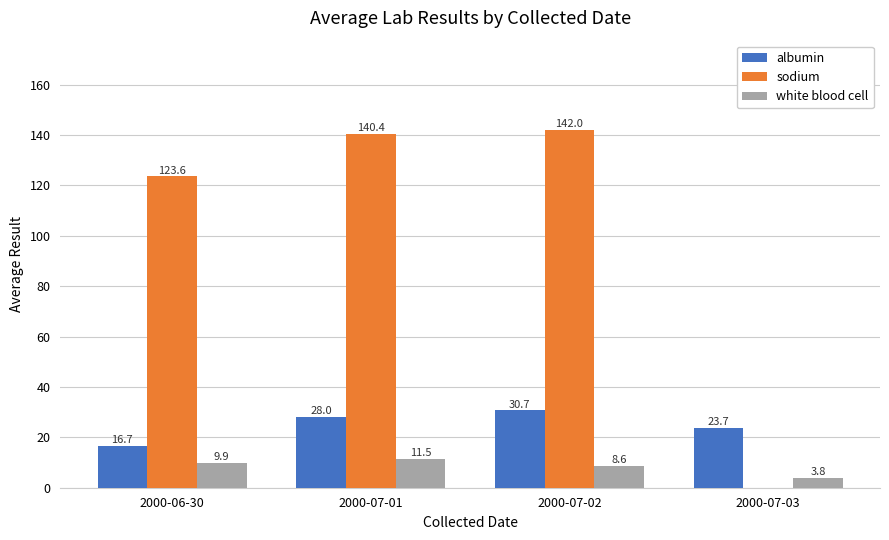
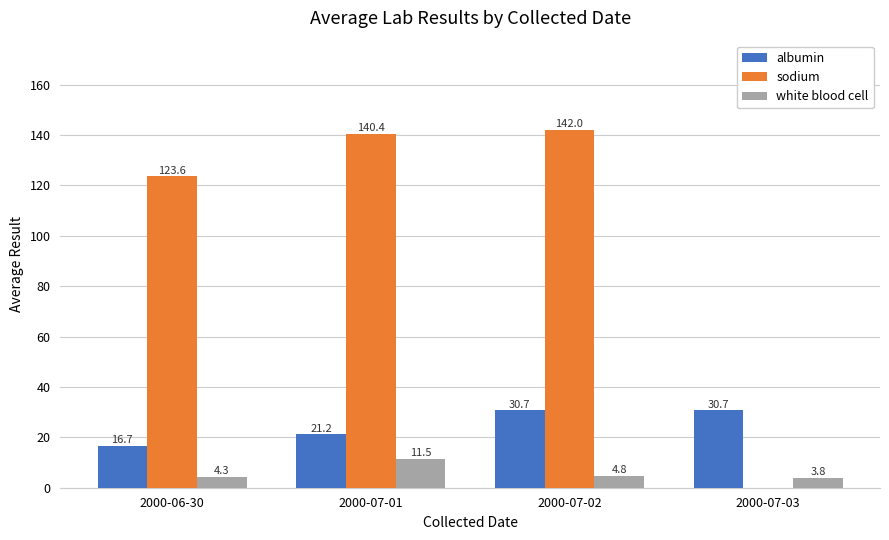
  {
    "albumin": {
      "2000-06-30": 16.7,
-     "2000-07-01": 28.0,
+     "2000-07-01": 21.2,
      "2000-07-02": 30.7,
-     "2000-07-03": 23.7
+     "2000-07-03": 30.7
    },
    "sodium": {
      "2000-06-30": 123.6,
      "2000-07-01": 140.4,
      "2000-07-02": 142.0
    },
    "white blood cell": {
-     "2000-06-30": 9.9,
+     "2000-06-30": 4.3,
      "2000-07-01": 11.5,
-     "2000-07-02": 8.6,
+     "2000-07-02": 4.8,
      "2000-07-03": 3.8
    }
  }
